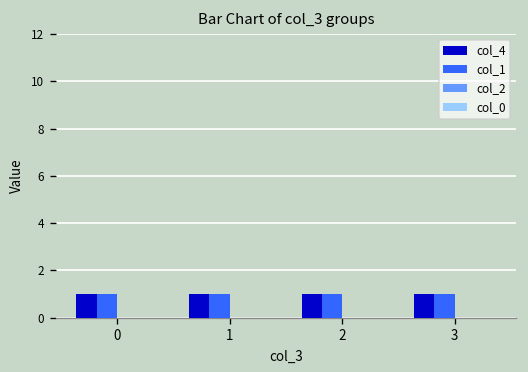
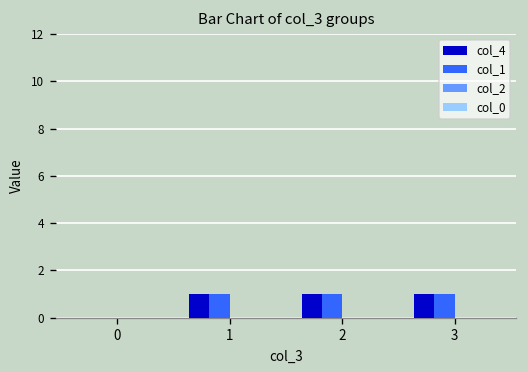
  {
    "col_4": {
-     "0": 1,
+     "0": 0,
      "1": 1,
      "2": 1,
      "3": 1
    },
    "col_1": {
-     "0": 1,
+     "0": 0,
      "1": 1,
      "2": 1,
      "3": 1
    },
    "col_2": {
      "0": 0,
      "1": 0,
      "2": 0,
      "3": 0
    },
    "col_0": {
      "0": 0,
      "1": 0,
      "2": 0,
      "3": 0
    }
  }
